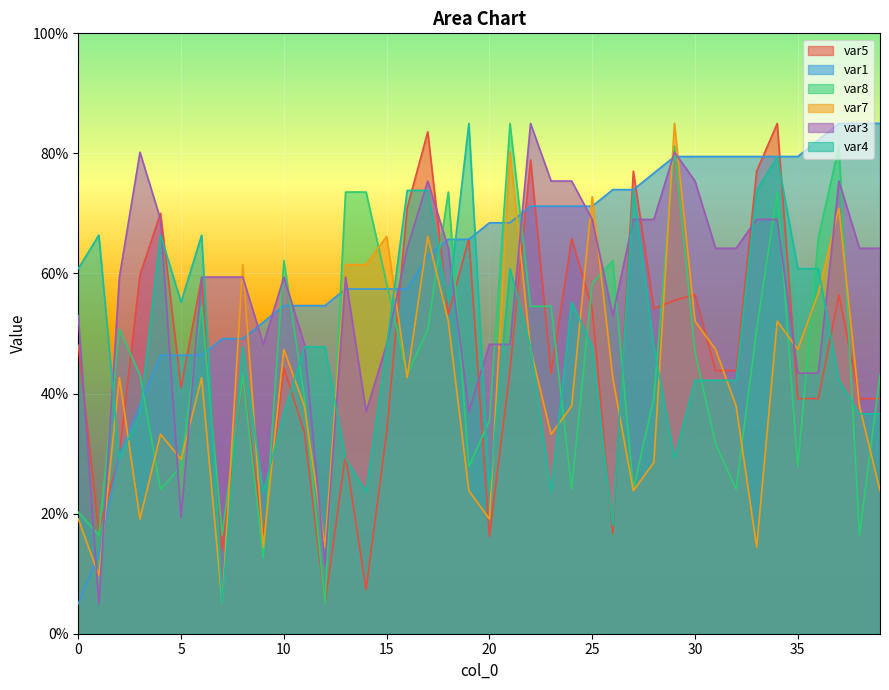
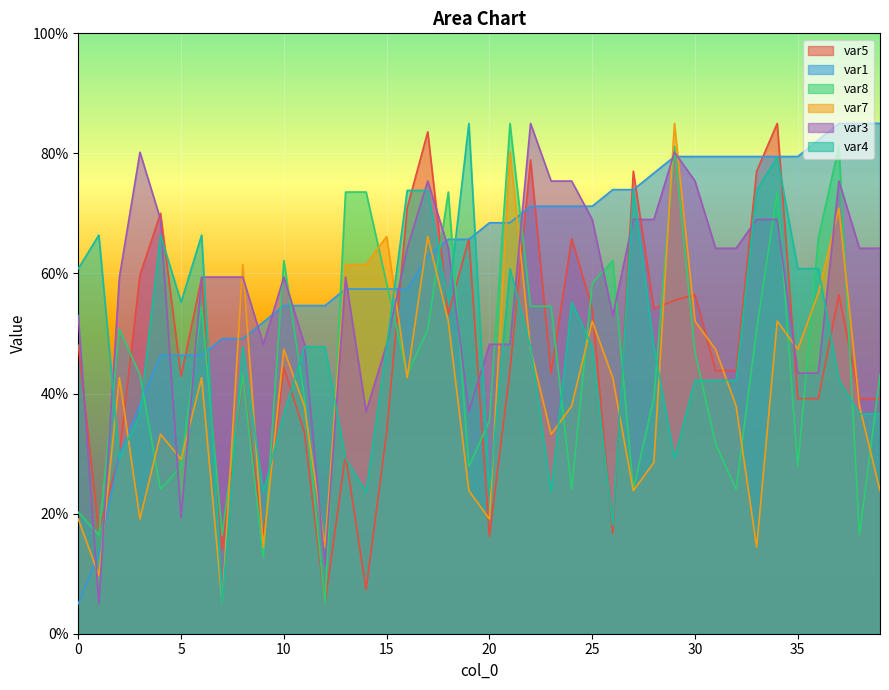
  {
    "var5": {
      "0": "48%",
-     "5": "41%",
+     "5": "43%",
      "10": "44%",
      "15": "34%",
      "20": "16%",
      "25": "54%",
      "30": "56%",
      "35": "39%"
    },
    "var1": {
      "0": "5%",
      "5": "46%",
      "10": "55%",
      "15": "57%",
      "20": "68%",
      "25": "71%",
      "30": "79%",
      "35": "79%"
    },
    "var7": {
      "0": "19%",
      "5": "29%",
      "10": "47%",
      "15": "66%",
      "20": "19%",
-     "25": "73%",
+     "25": "52%",
      "30": "52%",
      "35": "47%"
    },
    "var3": {
      "0": "53%",
      "5": "19%",
      "10": "59%",
      "20": "48%",
      "25": "69%",
      "30": "75%",
      "35": "43%"
    }
  }
